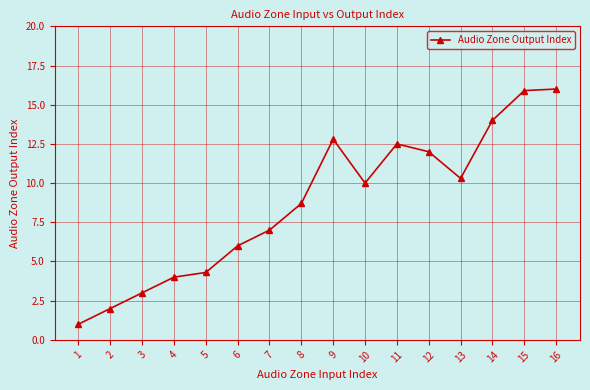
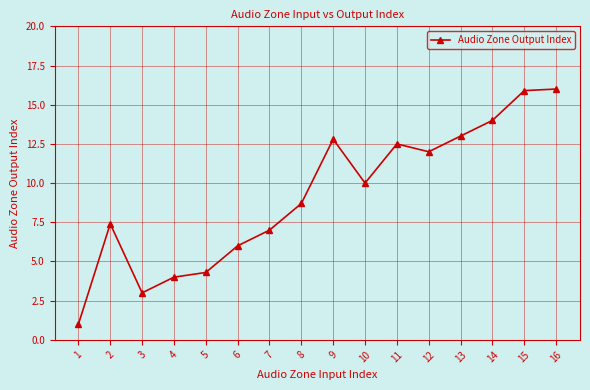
  {
    "1": 1.0,
-   "2": 2.0,
+   "2": 7.4,
    "3": 3.0,
    "4": 4.0,
    "5": 4.3,
    "6": 6.0,
    "7": 7.0,
    "8": 8.7,
    "9": 12.8,
    "10": 10.0,
    "11": 12.5,
    "12": 12.0,
-   "13": 10.3,
+   "13": 13.0,
    "14": 14.0,
    "15": 15.9,
    "16": 16.0
  }
